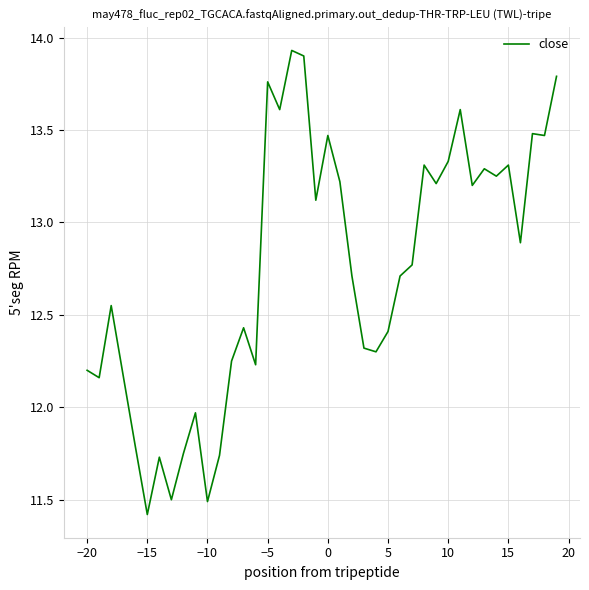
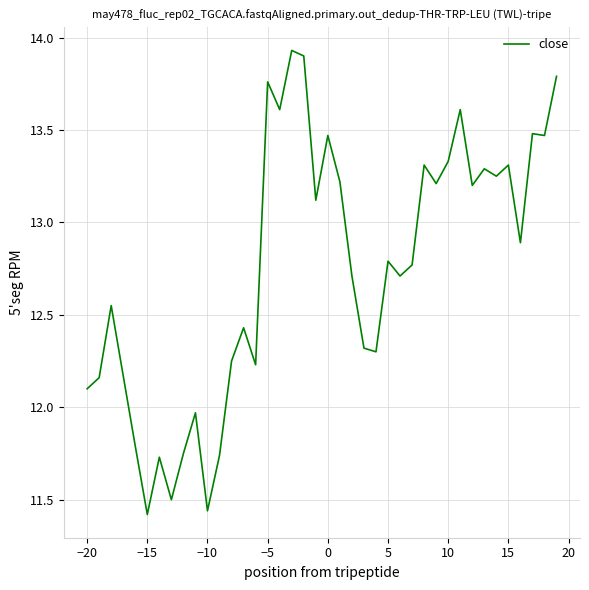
  {
-   "−20": 12.2,
+   "−20": 12.1,
    "−15": 11.42,
-   "−10": 11.49,
+   "−10": 11.44,
    "−5": 13.76,
    "0": 13.47,
-   "5": 12.41,
+   "5": 12.79,
    "10": 13.33,
    "15": 13.31
  }
